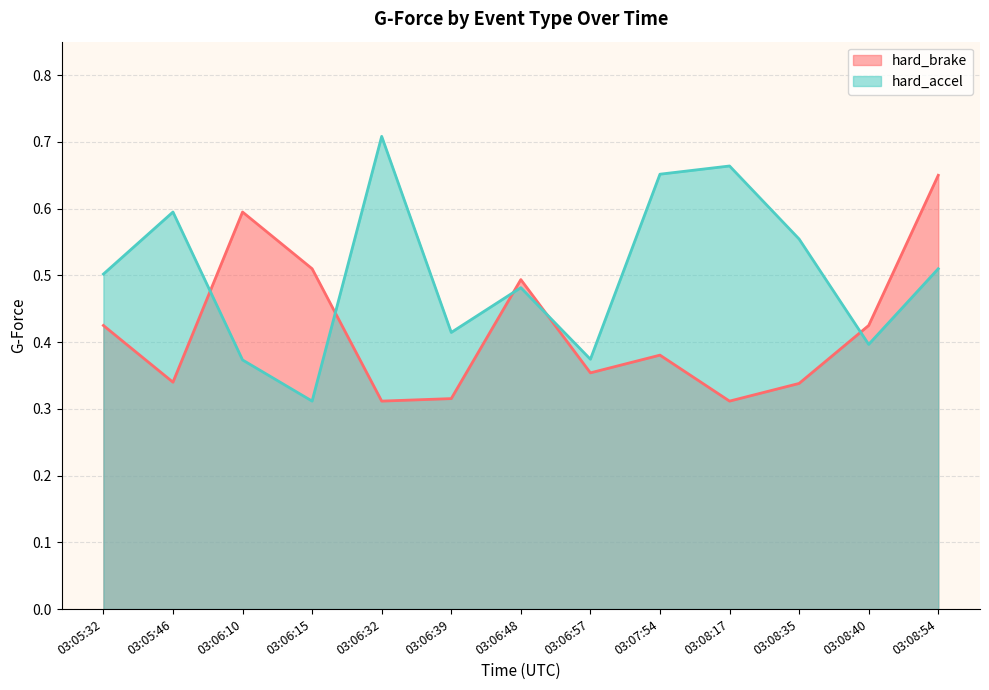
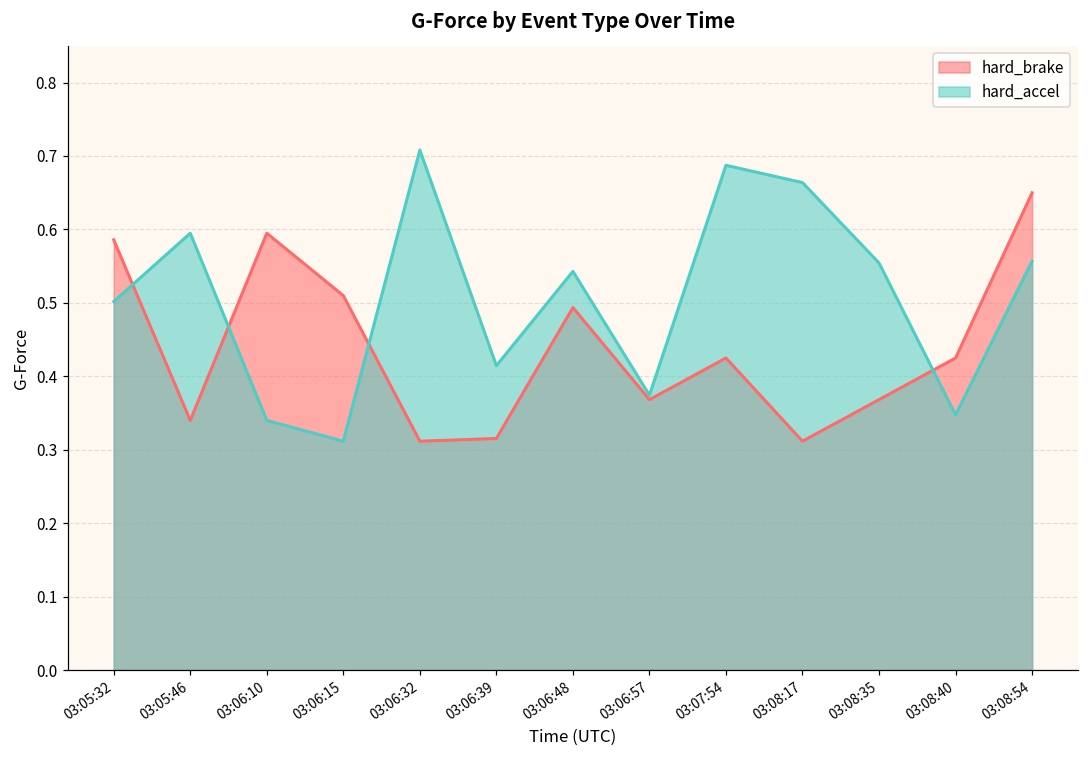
  {
    "hard_brake": {
-     "03:05:32": 0.42,
+     "03:05:32": 0.59,
      "03:05:46": 0.34,
      "03:06:10": 0.59,
      "03:06:15": 0.51,
      "03:06:32": 0.31,
      "03:06:39": 0.32,
      "03:06:48": 0.49,
-     "03:06:57": 0.35,
-     "03:07:54": 0.38,
+     "03:06:57": 0.37,
+     "03:07:54": 0.42,
      "03:08:17": 0.31,
-     "03:08:35": 0.34,
+     "03:08:35": 0.37,
      "03:08:40": 0.42,
      "03:08:54": 0.65
    },
    "hard_accel": {
      "03:05:32": 0.50,
      "03:05:46": 0.59,
-     "03:06:10": 0.37,
+     "03:06:10": 0.34,
      "03:06:15": 0.31,
      "03:06:32": 0.71,
      "03:06:39": 0.41,
-     "03:06:48": 0.48,
+     "03:06:48": 0.54,
      "03:06:57": 0.37,
-     "03:07:54": 0.65,
+     "03:07:54": 0.69,
      "03:08:17": 0.66,
      "03:08:35": 0.55,
-     "03:08:40": 0.40,
-     "03:08:54": 0.51
+     "03:08:40": 0.35,
+     "03:08:54": 0.56
    }
  }
